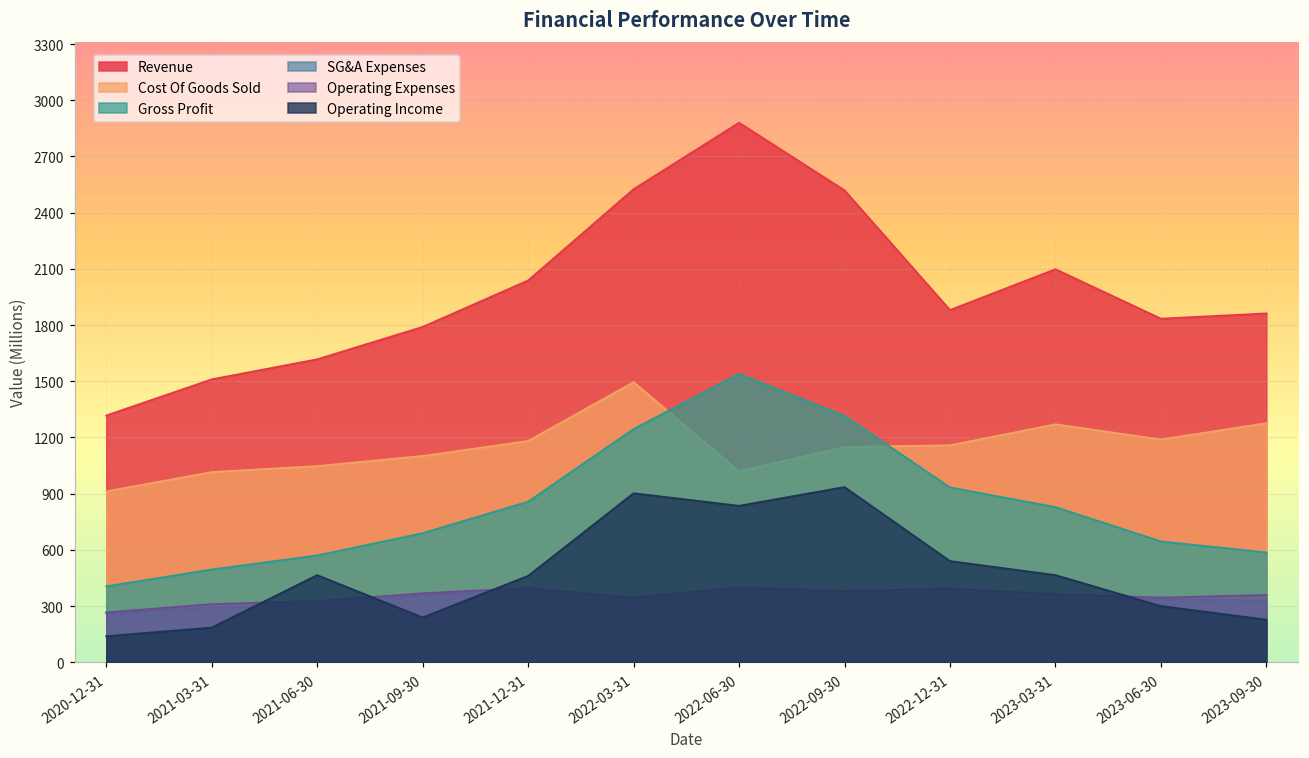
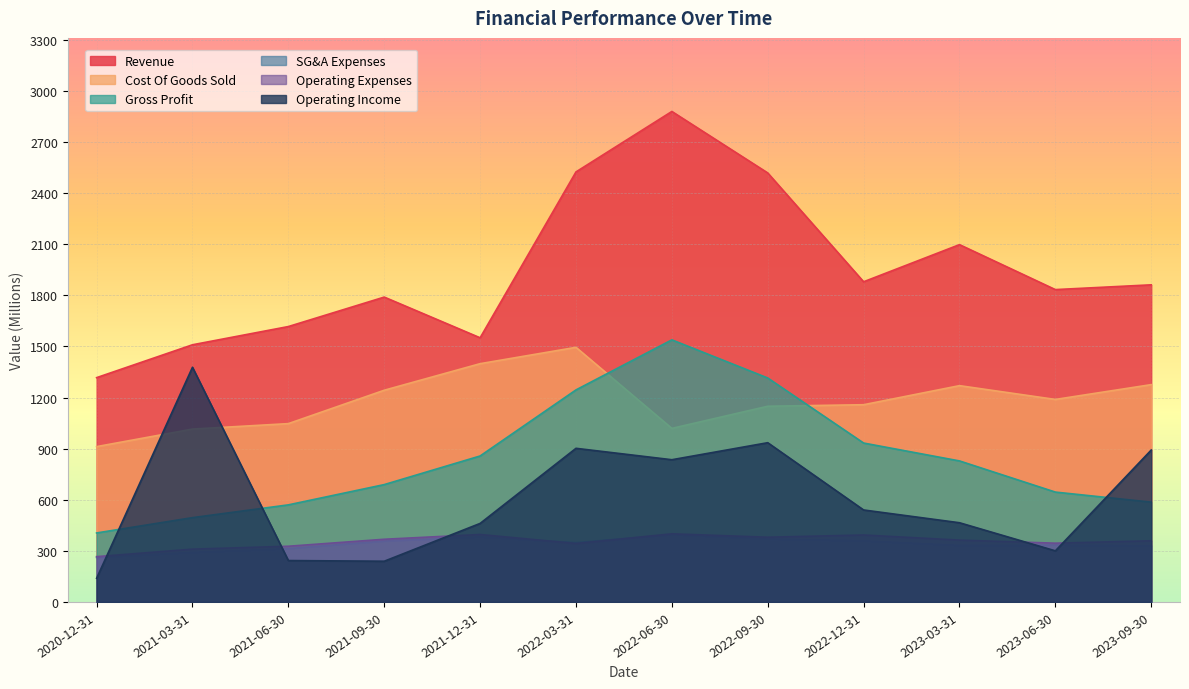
  {
    "Revenue": {
      "2020-12-31": 1320,
      "2021-03-31": 1510,
      "2021-06-30": 1620,
      "2021-09-30": 1790,
-     "2021-12-31": 2040,
+     "2021-12-31": 1550,
      "2022-03-31": 2530,
      "2022-06-30": 2880,
      "2022-09-30": 2520,
      "2022-12-31": 1880,
      "2023-03-31": 2100,
      "2023-06-30": 1830,
      "2023-09-30": 1860
    },
    "Cost Of Goods Sold": {
      "2020-12-31": 910,
      "2021-03-31": 1020,
      "2021-06-30": 1050,
-     "2021-09-30": 1100,
-     "2021-12-31": 1180,
+     "2021-09-30": 1240,
+     "2021-12-31": 1400,
      "2022-03-31": 1500,
      "2022-06-30": 1020,
      "2022-09-30": 1150,
      "2022-12-31": 1160,
      "2023-03-31": 1270,
      "2023-06-30": 1190,
      "2023-09-30": 1280
    },
    "Operating Income": {
      "2020-12-31": 140,
-     "2021-03-31": 190,
-     "2021-06-30": 470,
+     "2021-03-31": 1380,
+     "2021-06-30": 240,
      "2021-09-30": 240,
      "2021-12-31": 460,
      "2022-03-31": 900,
      "2022-06-30": 840,
      "2022-09-30": 940,
      "2022-12-31": 540,
      "2023-03-31": 470,
      "2023-06-30": 300,
-     "2023-09-30": 230
+     "2023-09-30": 890
    }
  }
